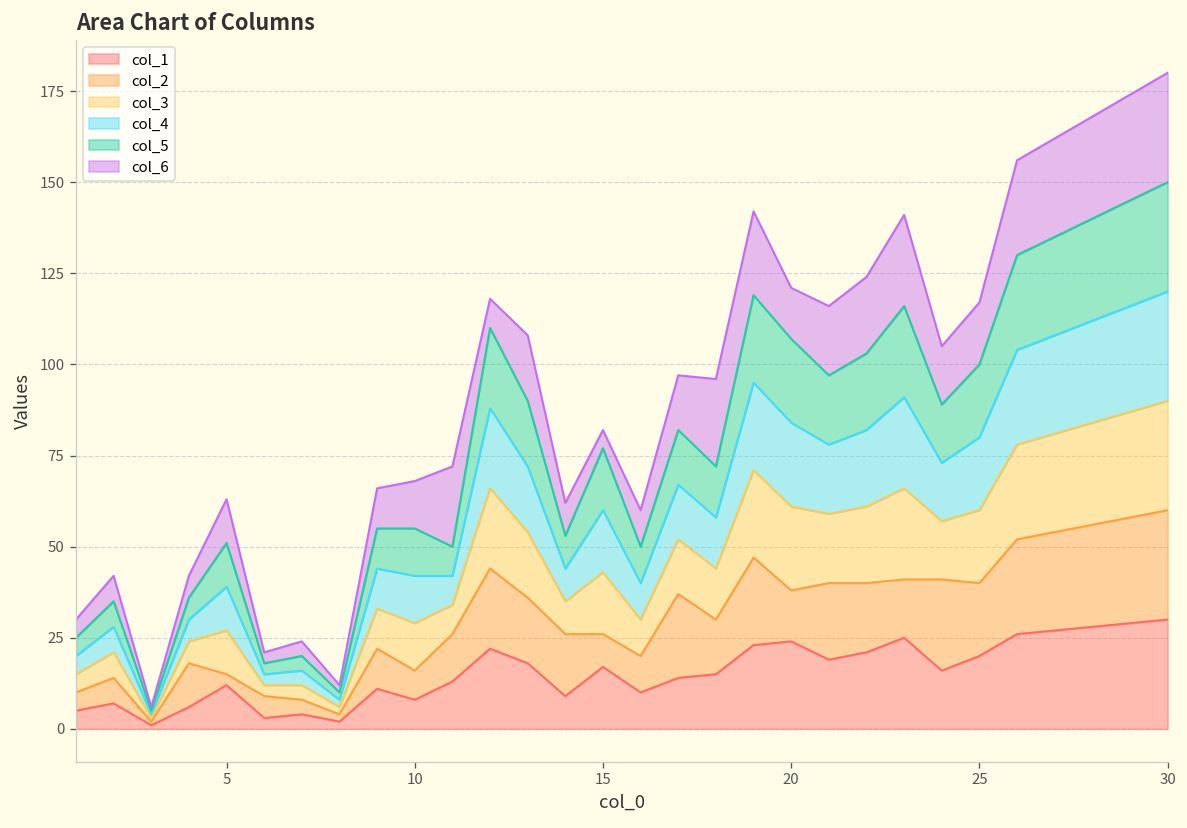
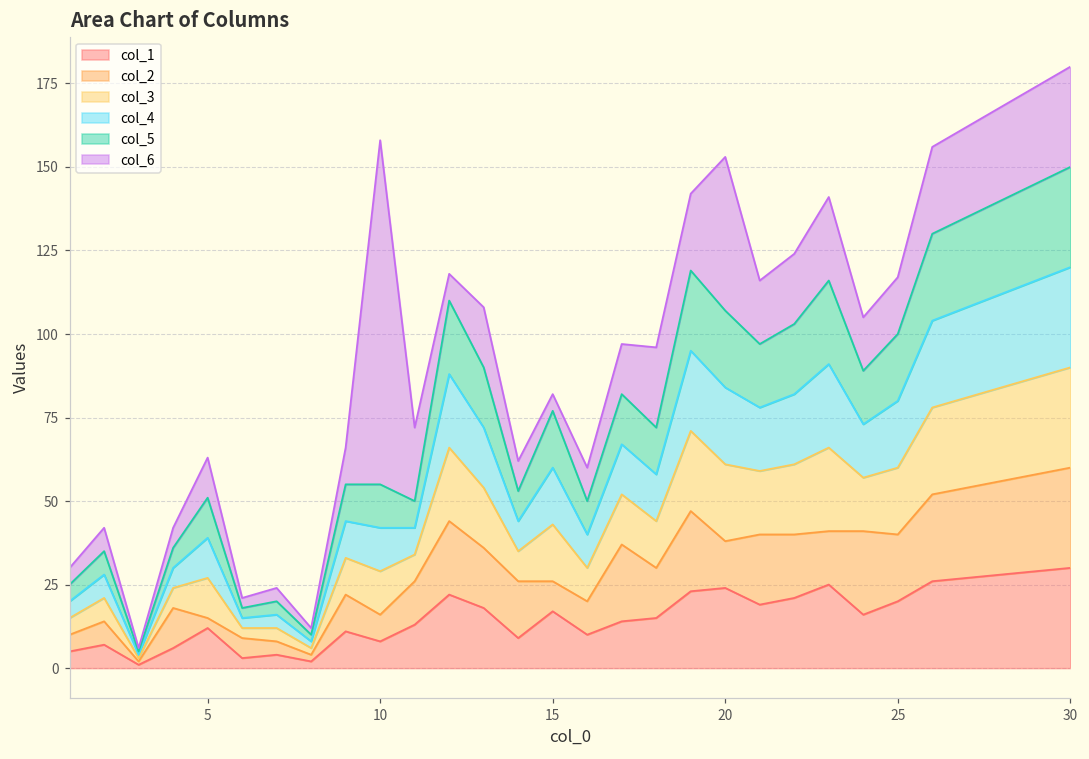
  {
    "col_4": {
      "5": 12,
      "10": 13,
      "15": 17,
      "20": 23,
      "25": 20,
      "30": 30
    },
    "col_5": {
      "5": 12,
      "10": 13,
      "15": 17,
      "20": 23,
      "25": 20,
      "30": 30
    },
    "col_6": {
      "5": 12,
-     "10": 13,
+     "10": 103,
      "15": 5,
-     "20": 14,
+     "20": 46,
      "25": 17,
      "30": 30
    }
  }
